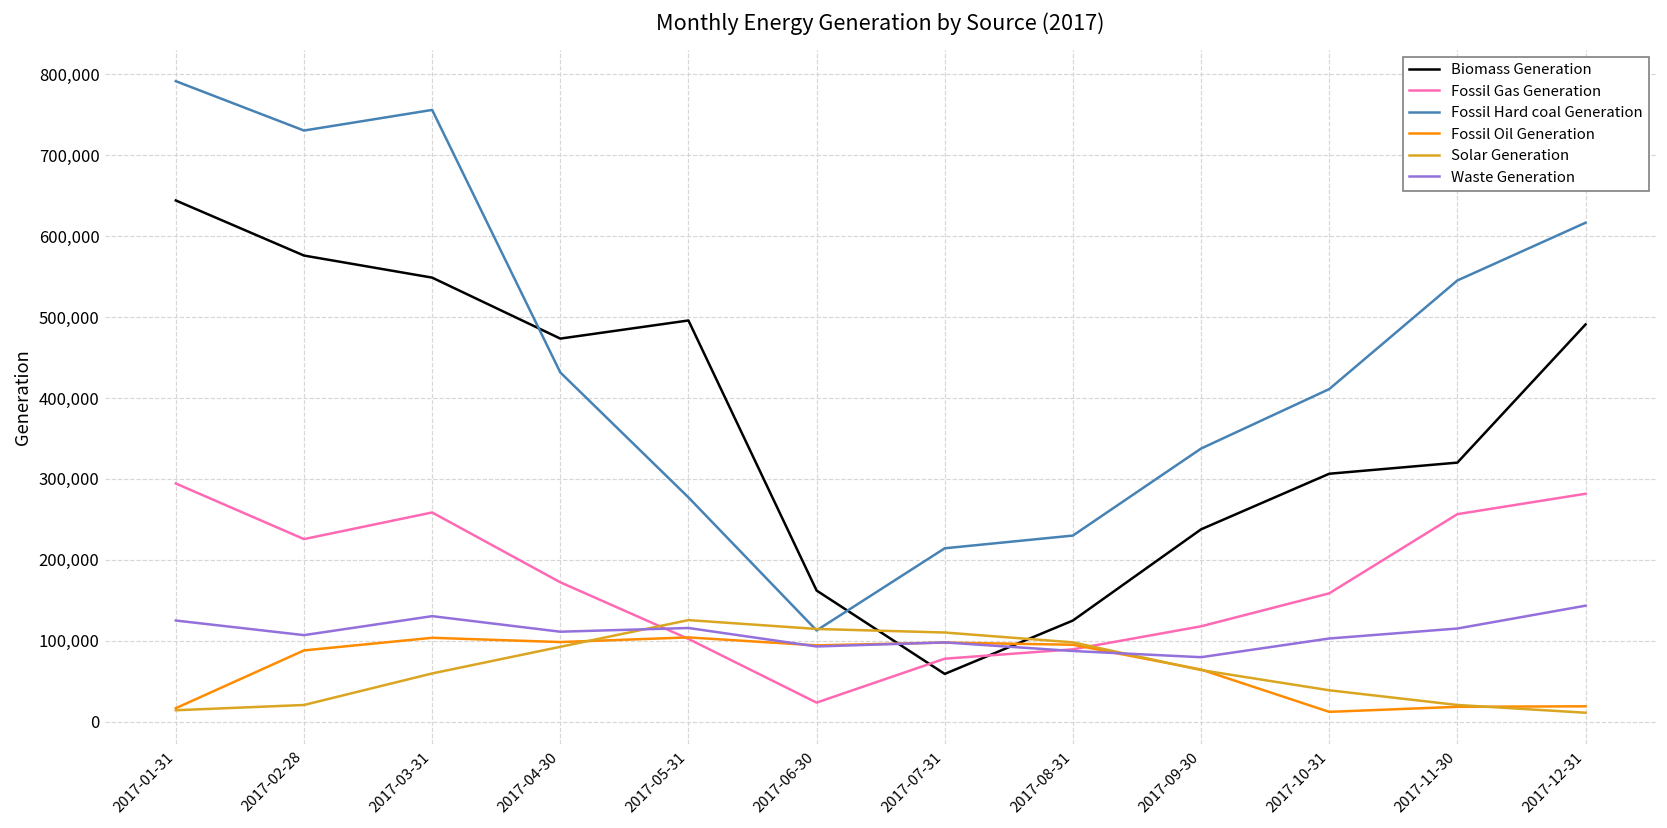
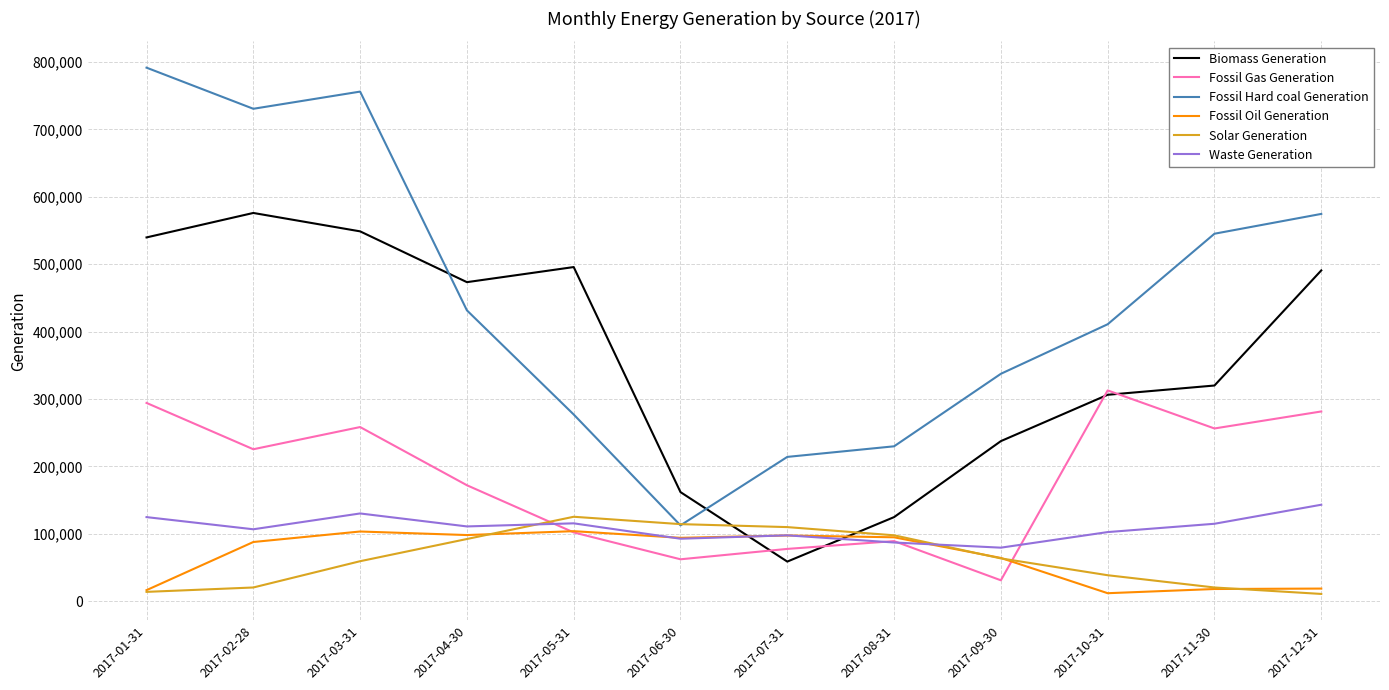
  {
    "Biomass Generation": {
-     "2017-01-31": "640,000",
+     "2017-01-31": "540,000",
      "2017-02-28": "580,000",
      "2017-03-31": "550,000",
      "2017-04-30": "470,000",
      "2017-05-31": "500,000",
      "2017-06-30": "160,000",
      "2017-07-31": "60,000",
      "2017-08-31": "120,000",
      "2017-09-30": "240,000",
      "2017-10-31": "310,000",
      "2017-11-30": "320,000",
      "2017-12-31": "490,000"
    },
    "Fossil Gas Generation": {
      "2017-01-31": "290,000",
      "2017-02-28": "230,000",
      "2017-03-31": "260,000",
      "2017-04-30": "170,000",
-     "2017-06-30": "20,000",
+     "2017-06-30": "60,000",
      "2017-07-31": "80,000",
-     "2017-09-30": "120,000",
-     "2017-10-31": "160,000",
+     "2017-09-30": "30,000",
+     "2017-10-31": "310,000",
      "2017-11-30": "260,000",
      "2017-12-31": "280,000"
    },
    "Fossil Hard coal Generation": {
      "2017-01-31": "790,000",
      "2017-02-28": "730,000",
      "2017-03-31": "760,000",
      "2017-04-30": "430,000",
      "2017-05-31": "280,000",
      "2017-07-31": "210,000",
      "2017-08-31": "230,000",
      "2017-09-30": "340,000",
      "2017-10-31": "410,000",
      "2017-11-30": "550,000",
-     "2017-12-31": "620,000"
+     "2017-12-31": "570,000"
    },
    "Waste Generation": {
      "2017-01-31": "120,000",
      "2017-02-28": "110,000",
      "2017-03-31": "130,000",
      "2017-04-30": "110,000",
      "2017-05-31": "120,000",
      "2017-09-30": "80,000",
      "2017-10-31": "100,000",
      "2017-11-30": "120,000",
      "2017-12-31": "140,000"
    }
  }
